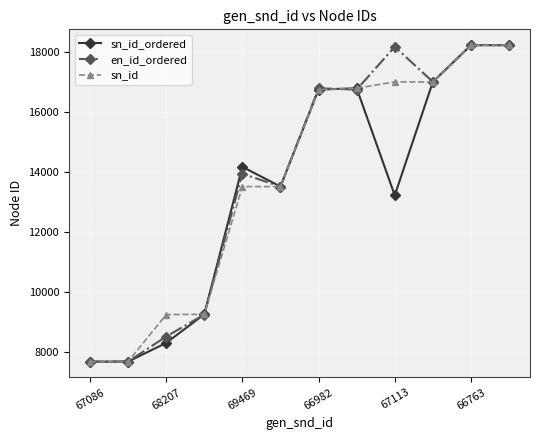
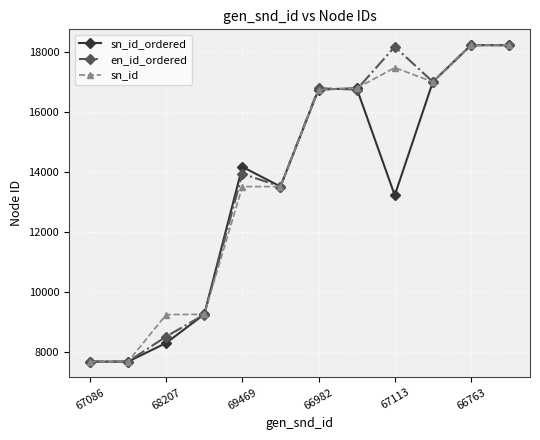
  {
    "sn_id": {
      "68207": 9200,
      "69469": 13500,
-     "67113": 17000
+     "67113": 17500
    }
  }
